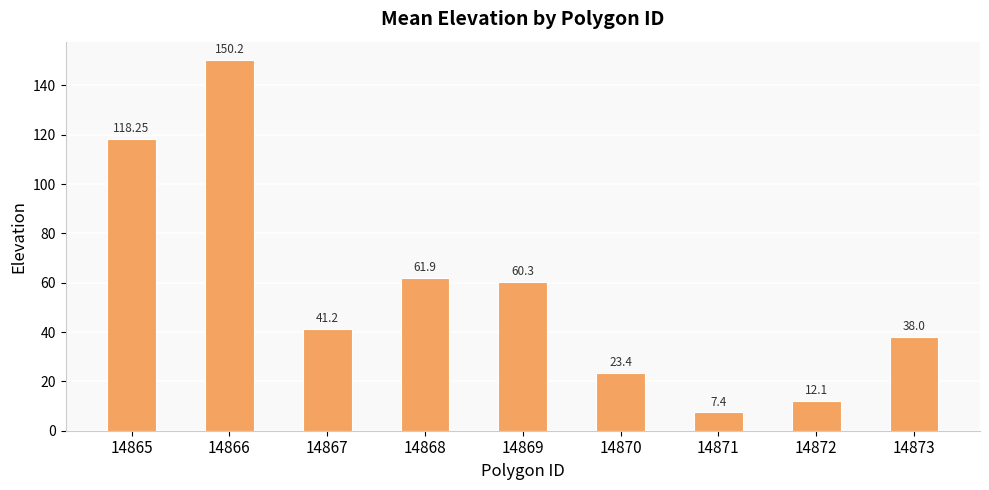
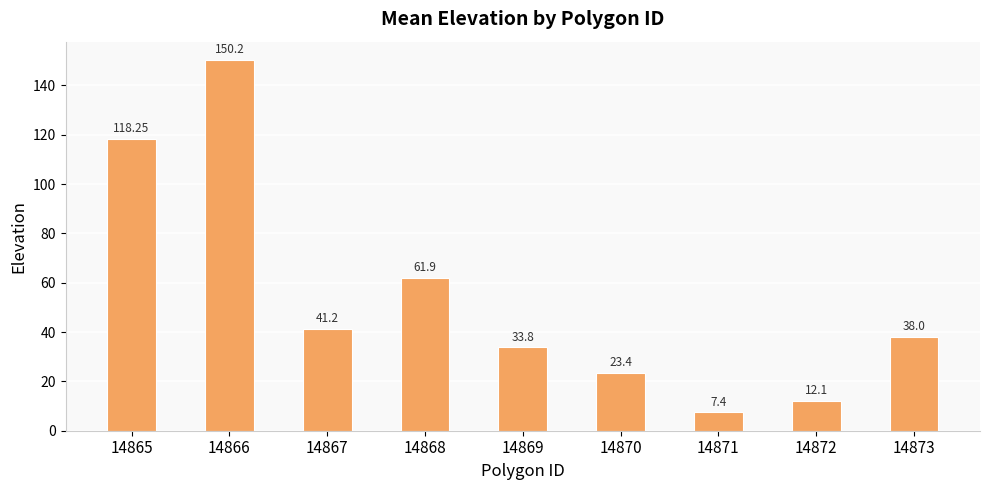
  {
    "14865": 118.25,
    "14866": 150.2,
    "14867": 41.2,
    "14868": 61.9,
-   "14869": 60.3,
+   "14869": 33.8,
    "14870": 23.4,
    "14871": 7.4,
    "14872": 12.1,
    "14873": 38.0
  }
